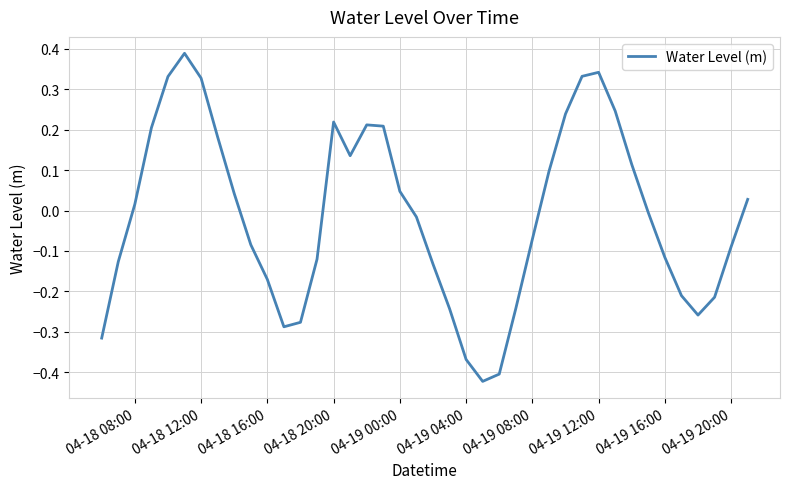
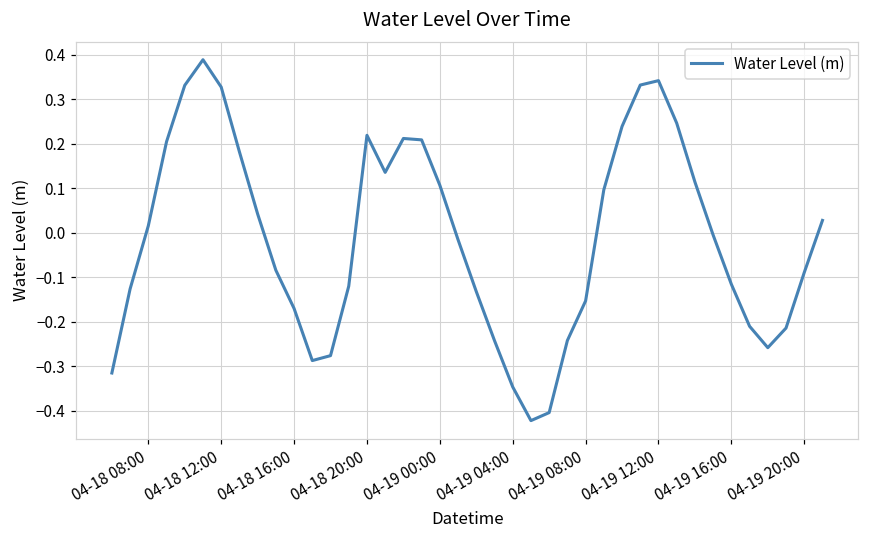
  {
    "04-18 08:00": 0.02,
    "04-18 12:00": 0.33,
    "04-18 16:00": -0.17,
    "04-18 20:00": 0.22,
-   "04-19 00:00": 0.05,
-   "04-19 04:00": -0.37,
-   "04-19 08:00": -0.07,
+   "04-19 00:00": 0.11,
+   "04-19 04:00": -0.35,
+   "04-19 08:00": -0.15,
    "04-19 12:00": 0.34,
    "04-19 16:00": -0.12,
    "04-19 20:00": -0.09
  }
